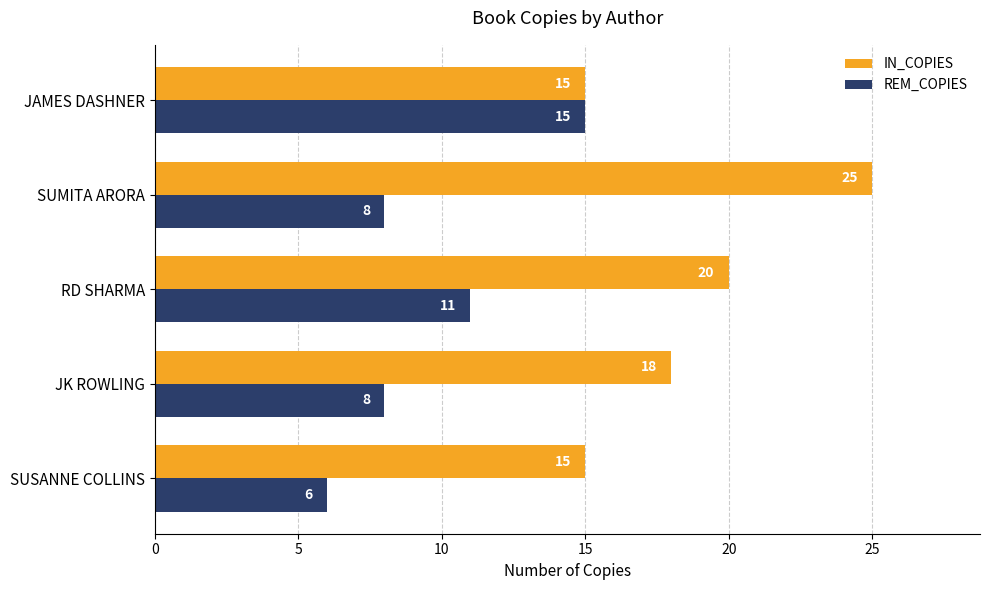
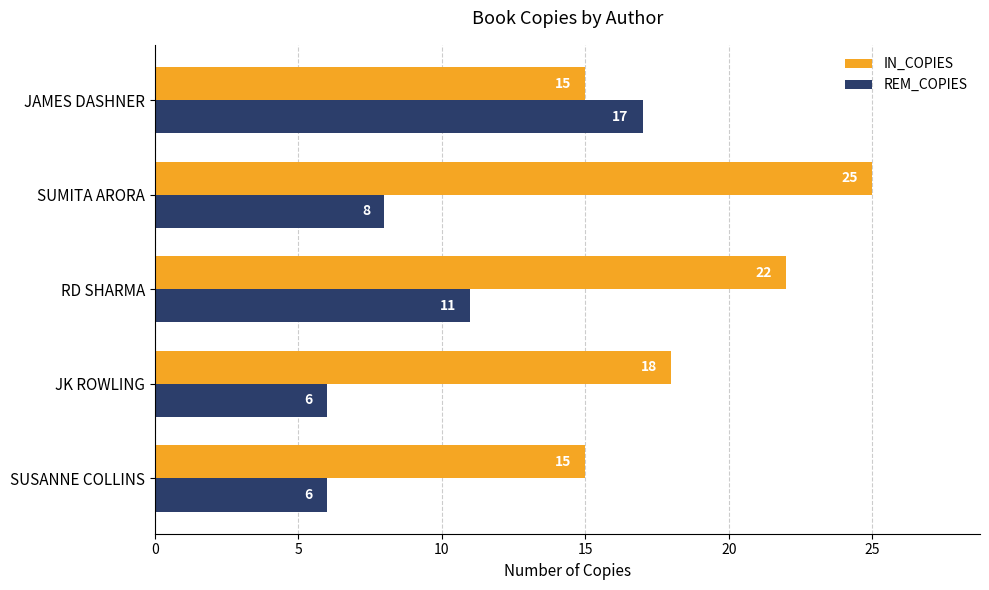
  {
    "IN_COPIES": {
      "JAMES DASHNER": 15,
      "SUMITA ARORA": 25,
-     "RD SHARMA": 20,
+     "RD SHARMA": 22,
      "JK ROWLING": 18,
      "SUSANNE COLLINS": 15
    },
    "REM_COPIES": {
-     "JAMES DASHNER": 15,
+     "JAMES DASHNER": 17,
      "SUMITA ARORA": 8,
      "RD SHARMA": 11,
-     "JK ROWLING": 8,
+     "JK ROWLING": 6,
      "SUSANNE COLLINS": 6
    }
  }
